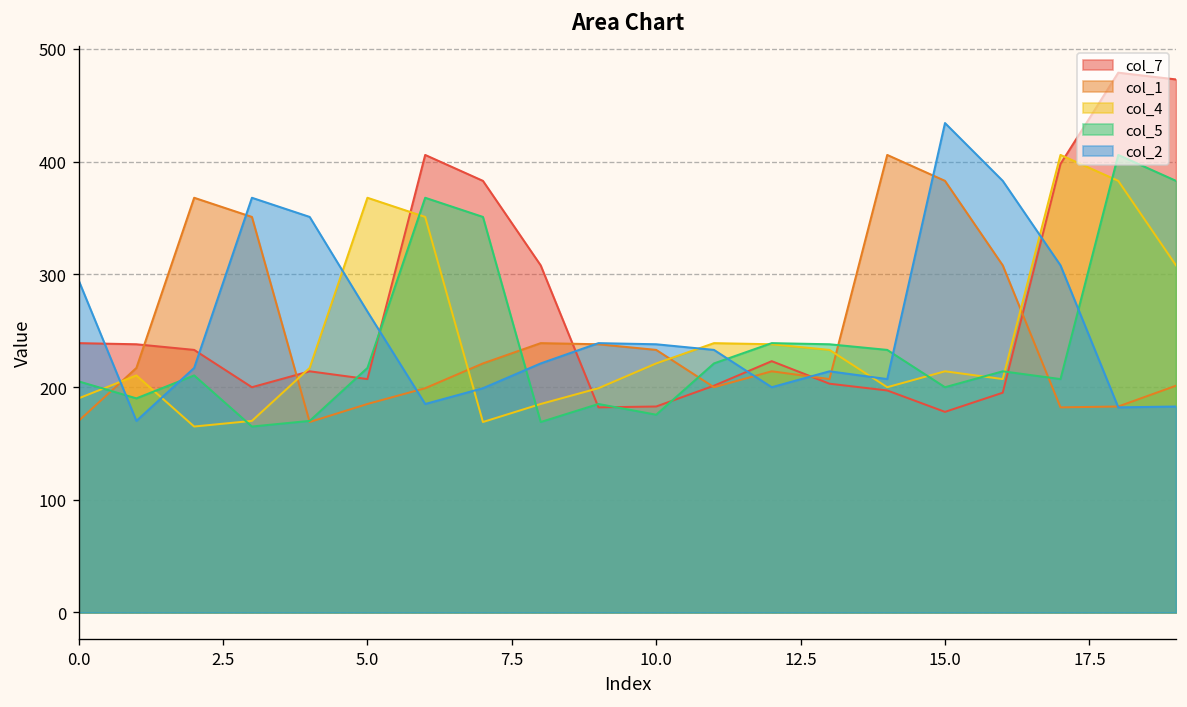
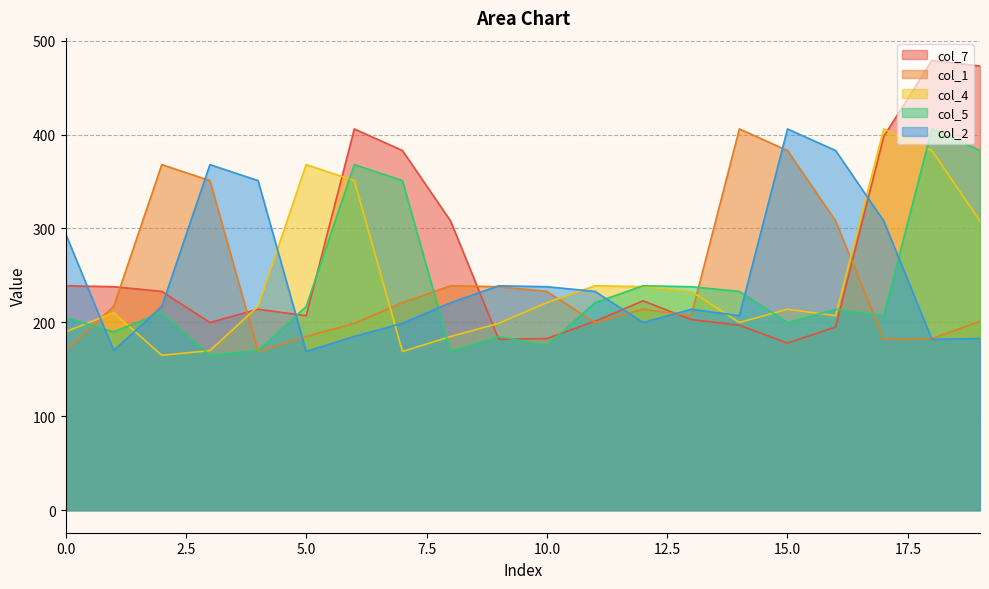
  {
    "col_5": {
      "0.0": 210,
      "5.0": 220,
      "10.0": 180,
      "15.0": 200
    },
    "col_2": {
      "0.0": 290,
-     "5.0": 270,
+     "5.0": 170,
      "10.0": 240,
-     "15.0": 430
+     "15.0": 410
    }
  }
